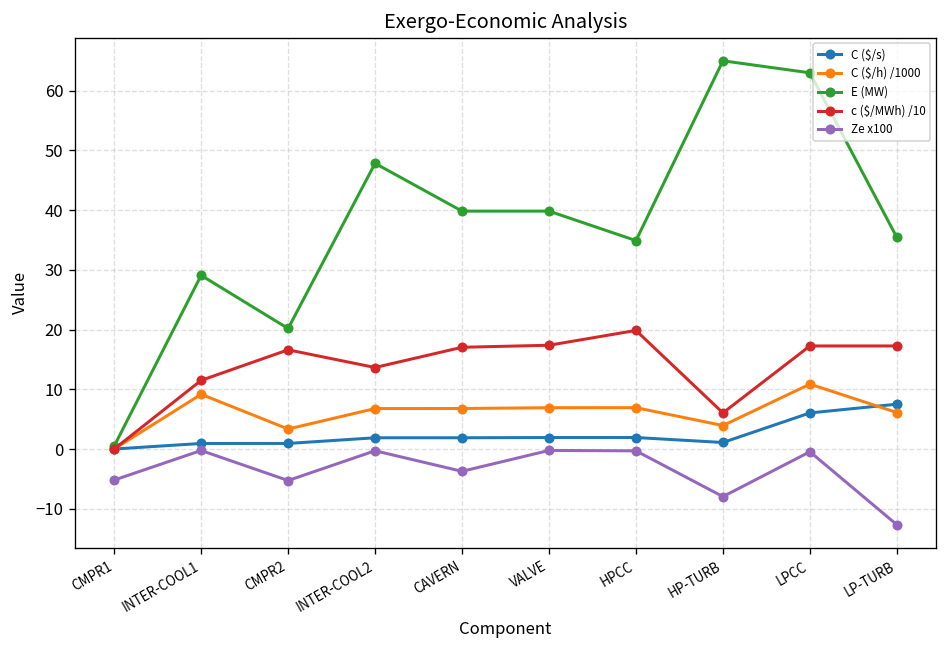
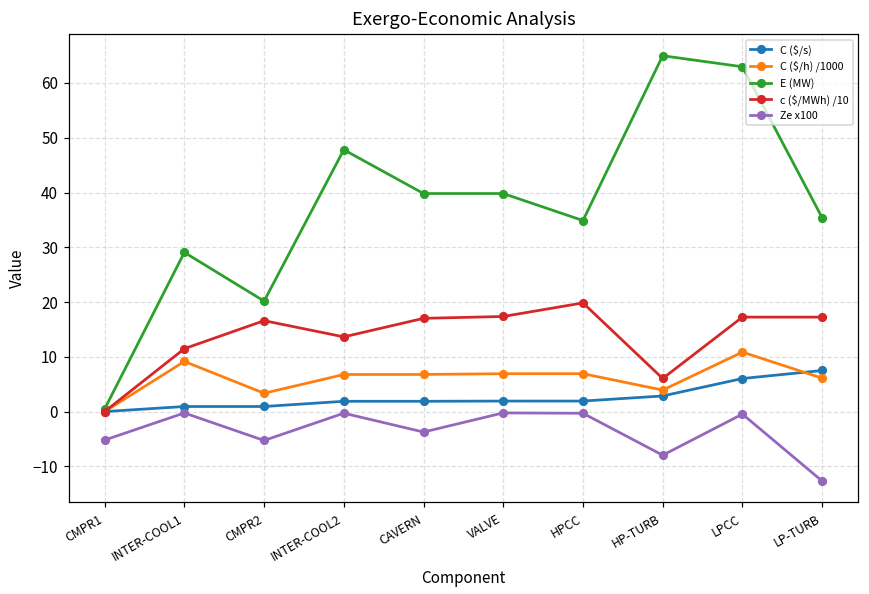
  {
    "C ($/s)": {
      "INTER-COOL1": 1,
      "CMPR2": 1,
      "INTER-COOL2": 2,
      "CAVERN": 2,
      "VALVE": 2,
      "HPCC": 2,
-     "HP-TURB": 1,
+     "HP-TURB": 3,
      "LPCC": 6,
      "LP-TURB": 8
    },
    "C ($/h) /1000": {
      "INTER-COOL1": 9,
      "CMPR2": 3,
      "INTER-COOL2": 7,
      "CAVERN": 7,
      "VALVE": 7,
      "HPCC": 7,
      "HP-TURB": 4,
      "LPCC": 11,
      "LP-TURB": 6
    },
    "E (MW)": {
      "INTER-COOL1": 29,
      "CMPR2": 20,
      "INTER-COOL2": 48,
      "CAVERN": 40,
      "VALVE": 40,
      "HPCC": 35,
      "HP-TURB": 65,
      "LPCC": 63,
      "LP-TURB": 35
    },
    "c ($/MWh) /10": {
      "INTER-COOL1": 11,
      "CMPR2": 17,
      "INTER-COOL2": 14,
      "CAVERN": 17,
      "VALVE": 17,
      "HPCC": 20,
      "HP-TURB": 6,
      "LPCC": 17,
      "LP-TURB": 17
    },
    "Ze x100": {
      "CMPR1": -5,
      "INTER-COOL1": 0,
      "CMPR2": -5,
      "INTER-COOL2": 0,
      "CAVERN": -4,
      "VALVE": 0,
      "HPCC": 0,
      "HP-TURB": -8,
      "LPCC": 0,
      "LP-TURB": -13
    }
  }
